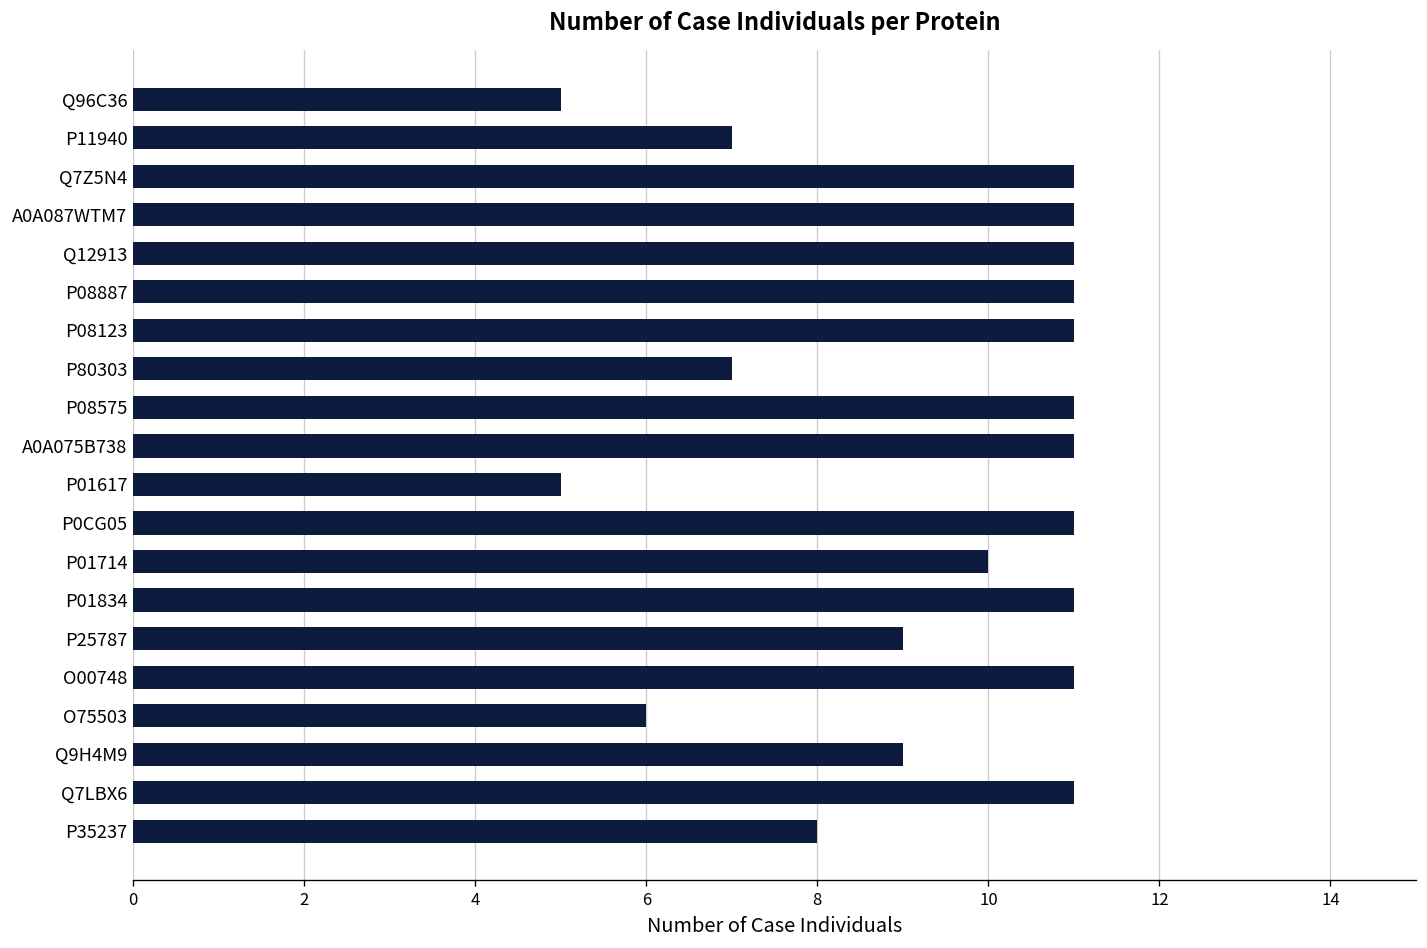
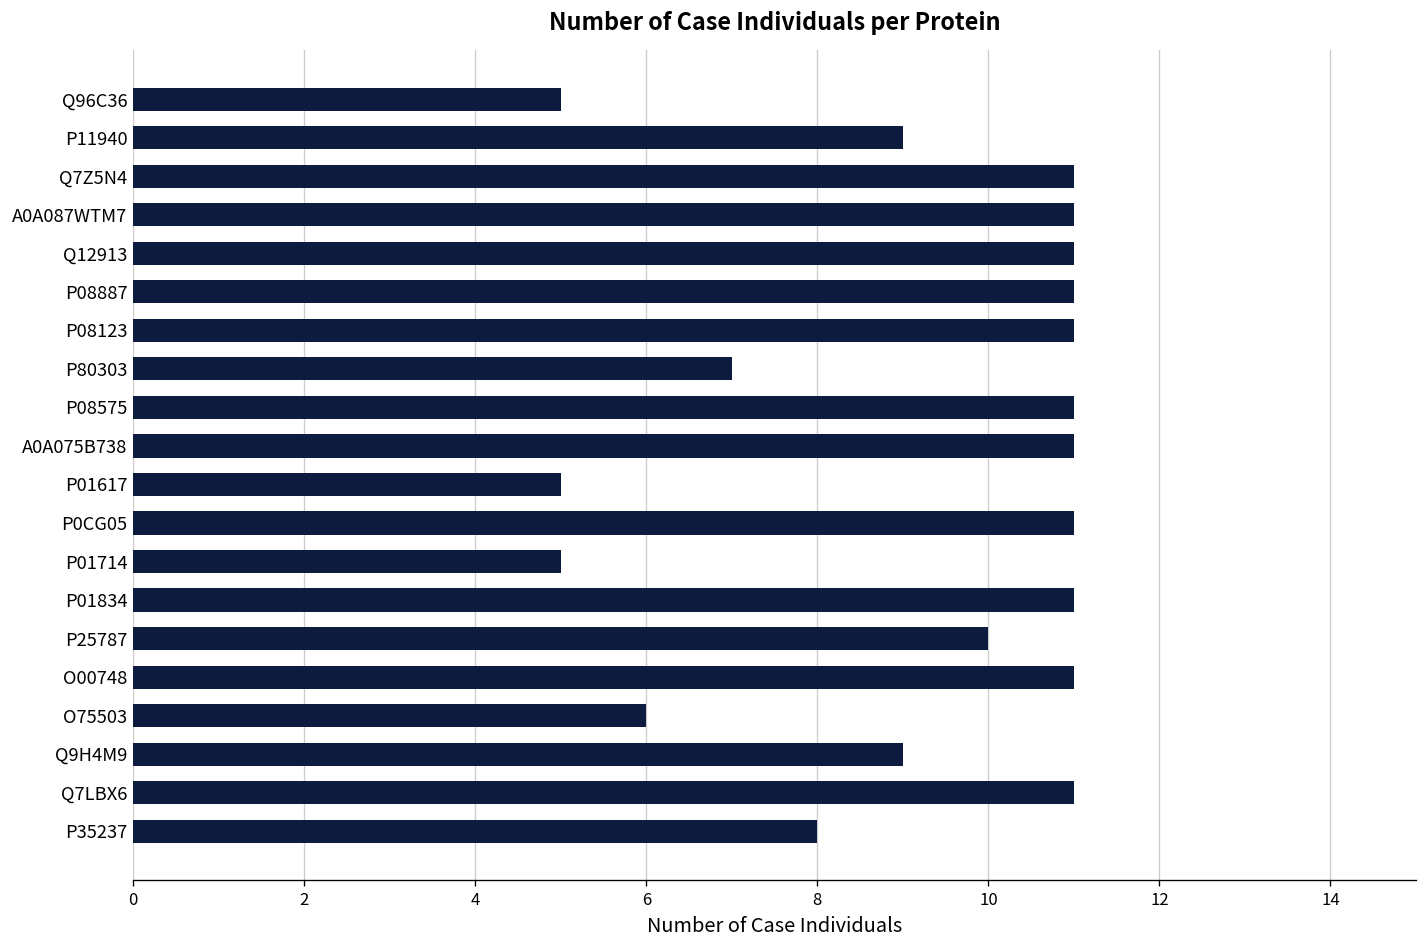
  {
    "Q96C36": 5,
-   "P11940": 7,
+   "P11940": 9,
    "Q7Z5N4": 11,
    "A0A087WTM7": 11,
    "Q12913": 11,
    "P08887": 11,
    "P08123": 11,
    "P80303": 7,
    "P08575": 11,
    "A0A075B738": 11,
    "P01617": 5,
    "P0CG05": 11,
-   "P01714": 10,
+   "P01714": 5,
    "P01834": 11,
-   "P25787": 9,
+   "P25787": 10,
    "O00748": 11,
    "O75503": 6,
    "Q9H4M9": 9,
    "Q7LBX6": 11,
    "P35237": 8
  }
